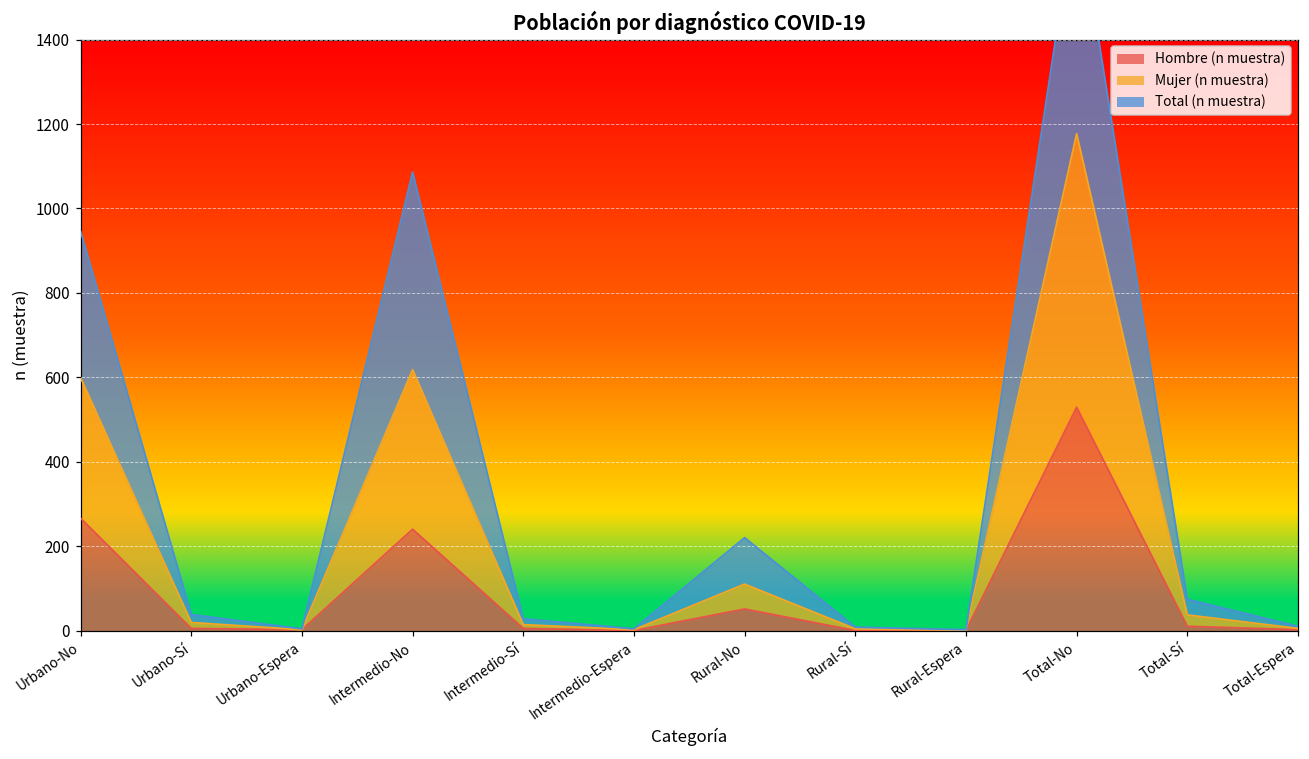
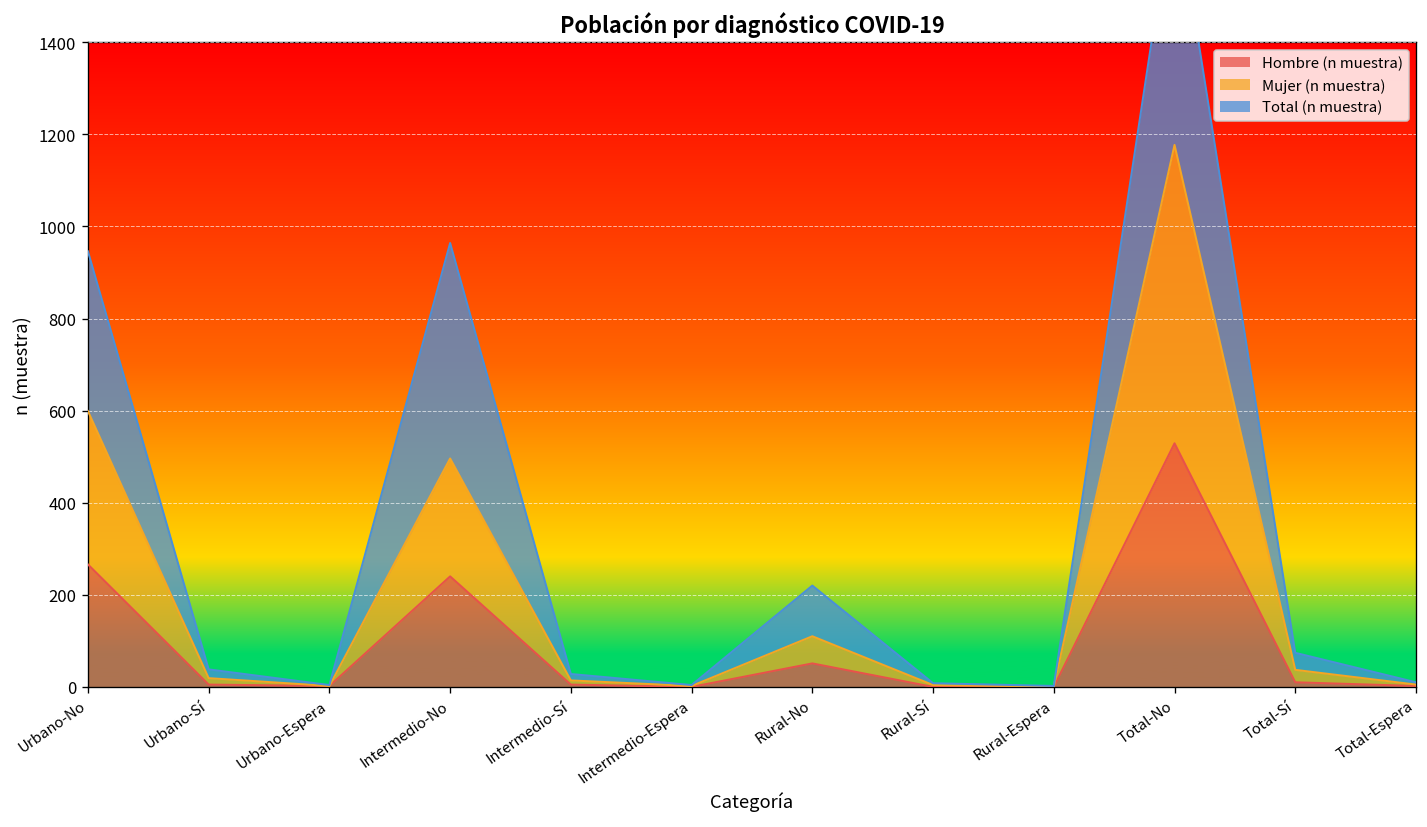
  {
    "Hombre (n muestra)": {
      "Urbano-No": 270,
      "Urbano-Sí": 10,
      "Intermedio-No": 240,
      "Intermedio-Sí": 10,
      "Rural-No": 50,
      "Total-No": 530,
      "Total-Sí": 10
    },
    "Mujer (n muestra)": {
      "Urbano-No": 330,
      "Urbano-Sí": 10,
-     "Intermedio-No": 380,
+     "Intermedio-No": 260,
      "Intermedio-Sí": 10,
      "Rural-No": 60,
      "Total-No": 650,
      "Total-Sí": 30
    },
    "Total (n muestra)": {
      "Urbano-No": 350,
      "Urbano-Sí": 20,
      "Intermedio-No": 470,
      "Intermedio-Sí": 10,
      "Rural-No": 110,
      "Total-Sí": 40
    }
  }
